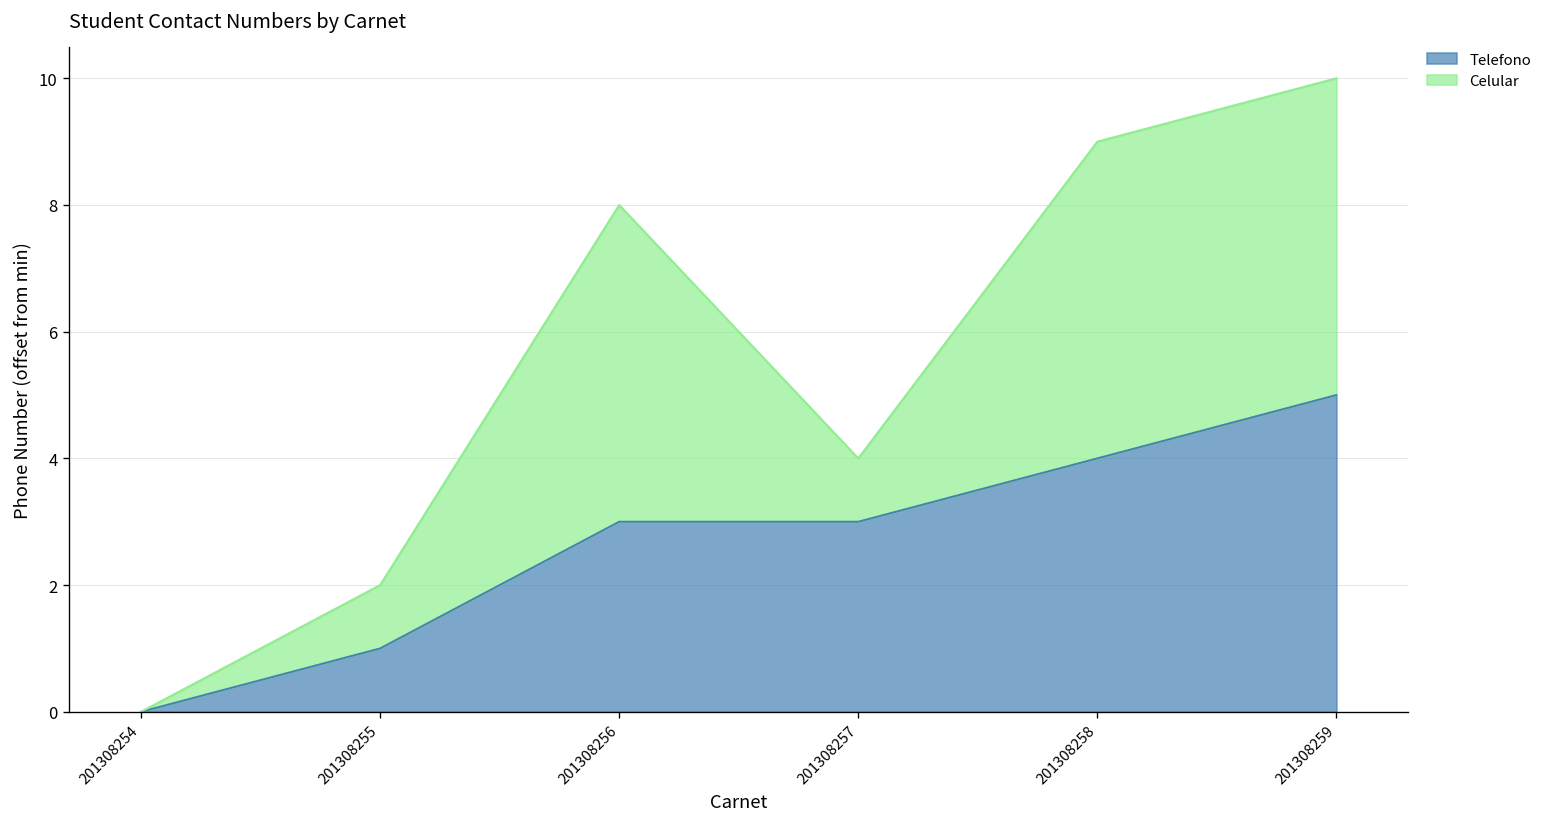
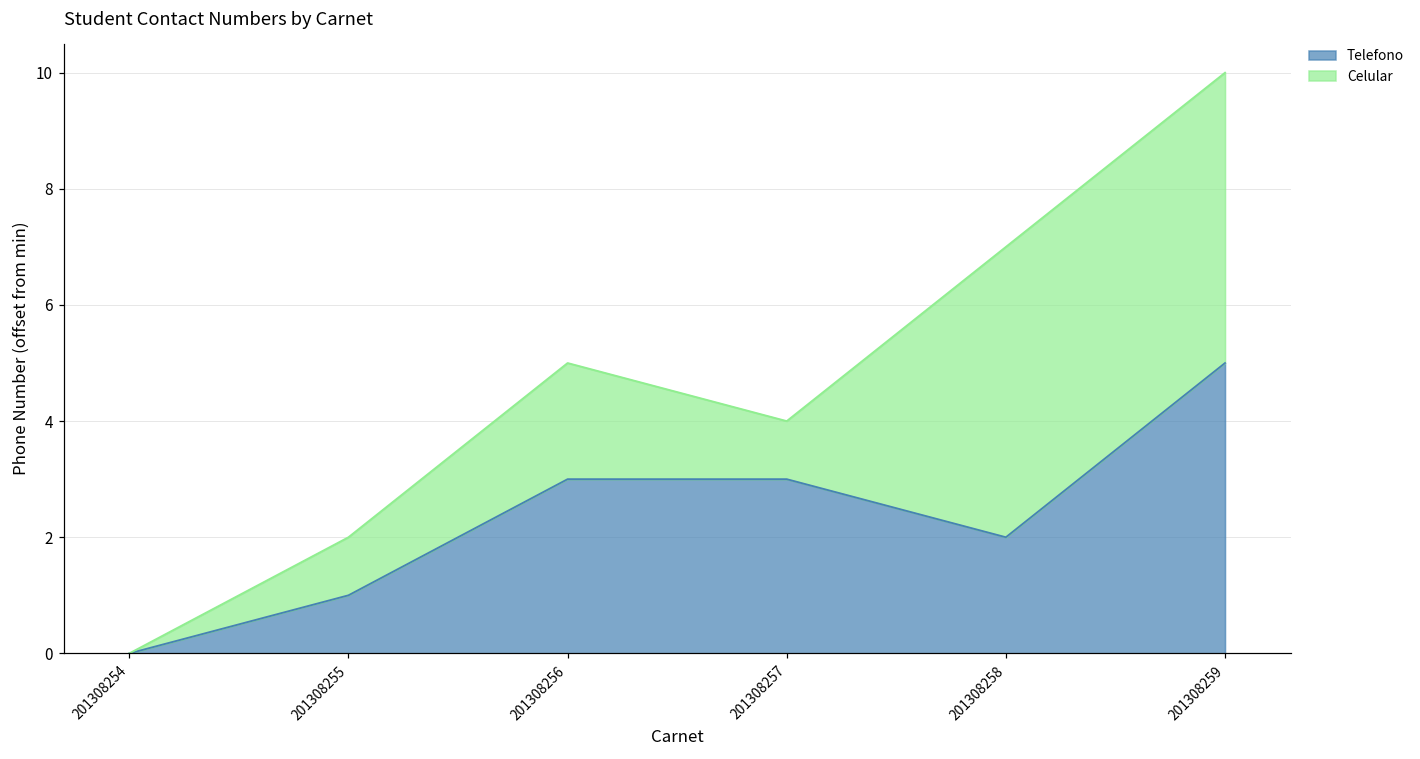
  {
    "Telefono": {
      "201308255": 1.0,
      "201308256": 3.0,
      "201308257": 3.0,
-     "201308258": 4.0,
+     "201308258": 2.0,
      "201308259": 5.0
    },
    "Celular": {
      "201308255": 1.0,
-     "201308256": 5.0,
+     "201308256": 2.0,
      "201308257": 1.0,
      "201308258": 5.0,
      "201308259": 5.0
    }
  }
